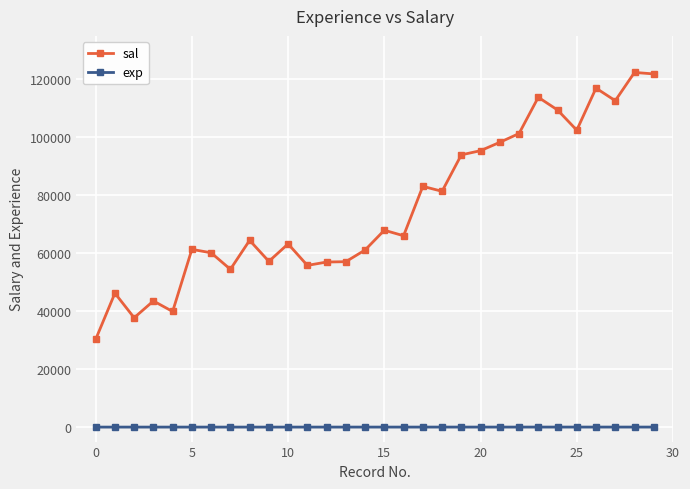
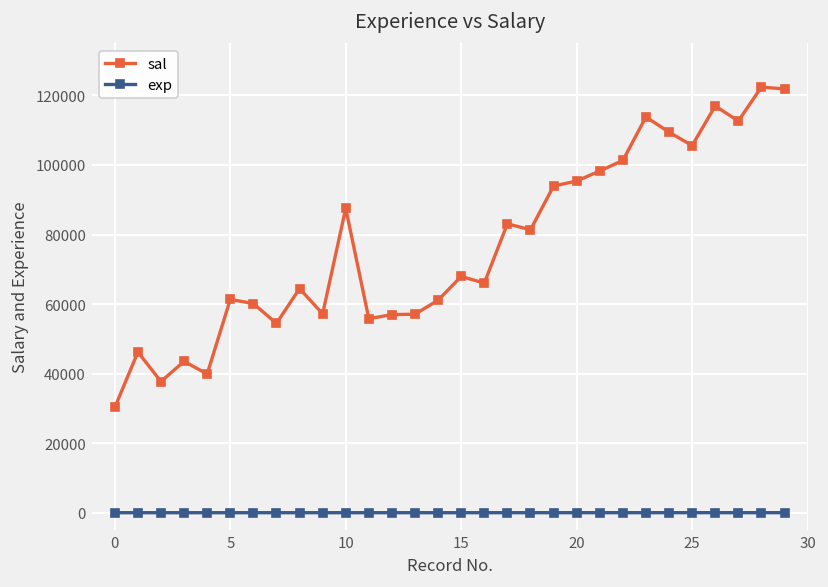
  {
    "sal": {
      "0": 30000,
      "5": 61000,
-     "10": 63000,
+     "10": 88000,
      "15": 68000,
      "20": 95000,
-     "25": 102000
+     "25": 106000
    },
    "exp": {
      "0": 0,
      "5": 0,
      "10": 0,
      "15": 0,
      "20": 0,
      "25": 0
    }
  }
